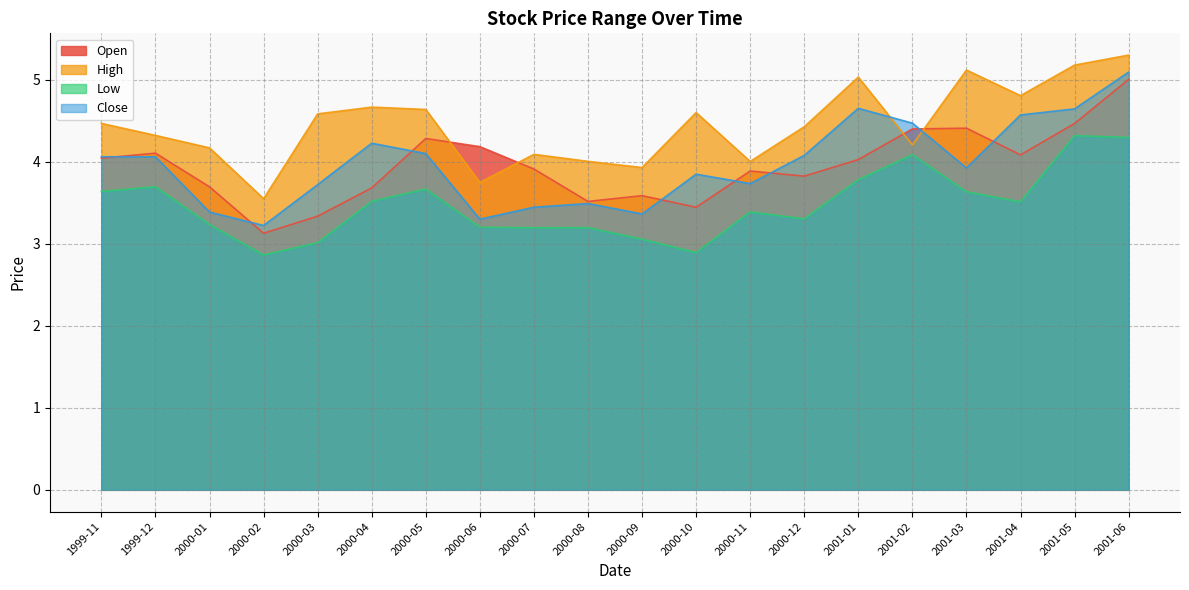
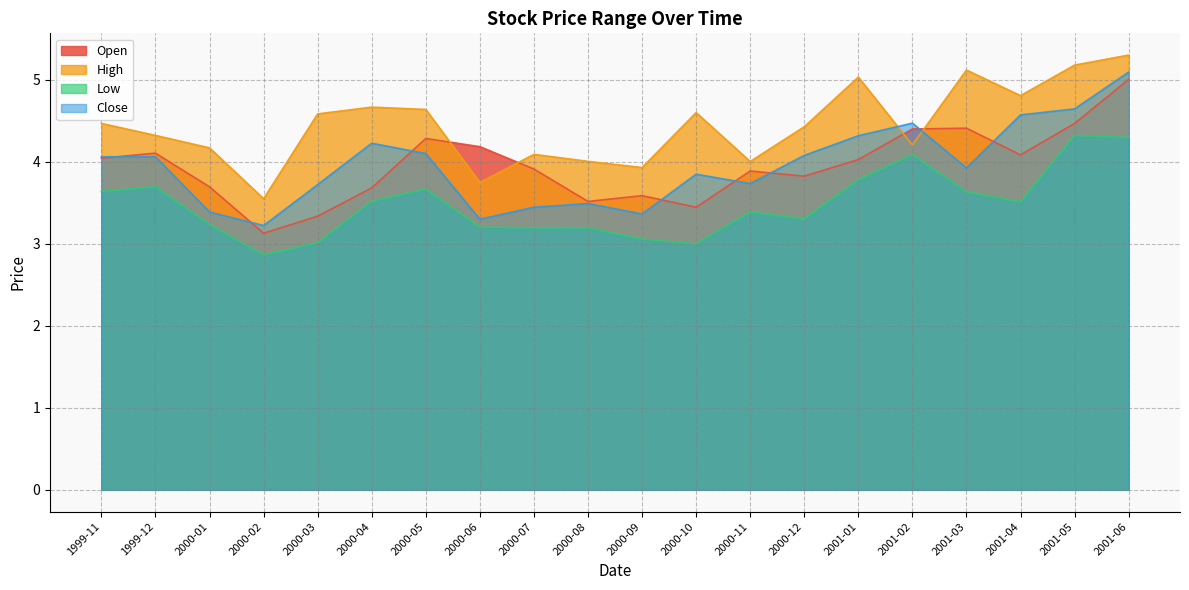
  {
    "Open": {
      "1999-12": 4.1,
      "2000-01": 3.7,
      "2000-02": 3.1,
      "2000-03": 3.3,
      "2000-04": 3.7,
      "2000-05": 4.3,
      "2000-06": 4.2,
      "2000-07": 3.9,
      "2000-09": 3.6,
      "2000-10": 3.4,
      "2000-11": 3.9,
      "2000-12": 3.8,
      "2001-01": 4.0,
      "2001-02": 4.4,
      "2001-03": 4.4,
      "2001-04": 4.1,
      "2001-05": 4.5,
      "2001-06": 5.0
    },
    "High": {
      "1999-11": 4.5,
      "1999-12": 4.3,
      "2000-01": 4.2,
      "2000-02": 3.5,
      "2000-03": 4.6,
      "2000-04": 4.7,
      "2000-05": 4.6,
      "2000-06": 3.7,
      "2000-07": 4.1,
      "2000-08": 4.0,
      "2000-09": 3.9,
      "2000-10": 4.6,
      "2000-11": 4.0,
      "2000-12": 4.4,
      "2001-01": 5.0,
      "2001-02": 4.2,
      "2001-03": 5.1,
      "2001-04": 4.8,
      "2001-05": 5.2,
      "2001-06": 5.3
    },
    "Low": {
      "1999-11": 3.6,
      "1999-12": 3.7,
      "2000-01": 3.2,
      "2000-02": 2.9,
      "2000-03": 3.0,
      "2000-04": 3.5,
      "2000-05": 3.7,
      "2000-06": 3.2,
      "2000-07": 3.2,
      "2000-08": 3.2,
      "2000-09": 3.1,
-     "2000-10": 2.9,
+     "2000-10": 3.0,
      "2000-11": 3.4,
      "2000-12": 3.3,
      "2001-01": 3.8,
      "2001-02": 4.1,
      "2001-03": 3.6,
      "2001-04": 3.5,
      "2001-05": 4.3,
      "2001-06": 4.3
    },
    "Close": {
      "1999-12": 4.1,
      "2000-01": 3.4,
      "2000-02": 3.2,
      "2000-03": 3.7,
      "2000-04": 4.2,
      "2000-05": 4.1,
      "2000-06": 3.3,
      "2000-07": 3.4,
      "2000-09": 3.4,
      "2000-10": 3.8,
      "2000-11": 3.7,
      "2000-12": 4.1,
-     "2001-01": 4.6,
+     "2001-01": 4.3,
      "2001-02": 4.5,
      "2001-03": 3.9,
      "2001-04": 4.6,
      "2001-05": 4.6,
      "2001-06": 5.1
    }
  }
